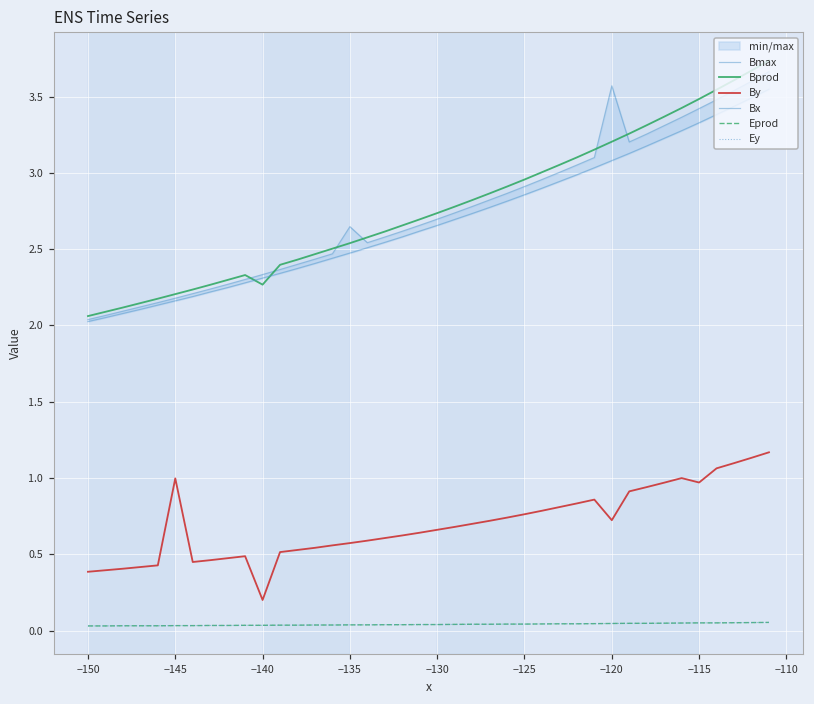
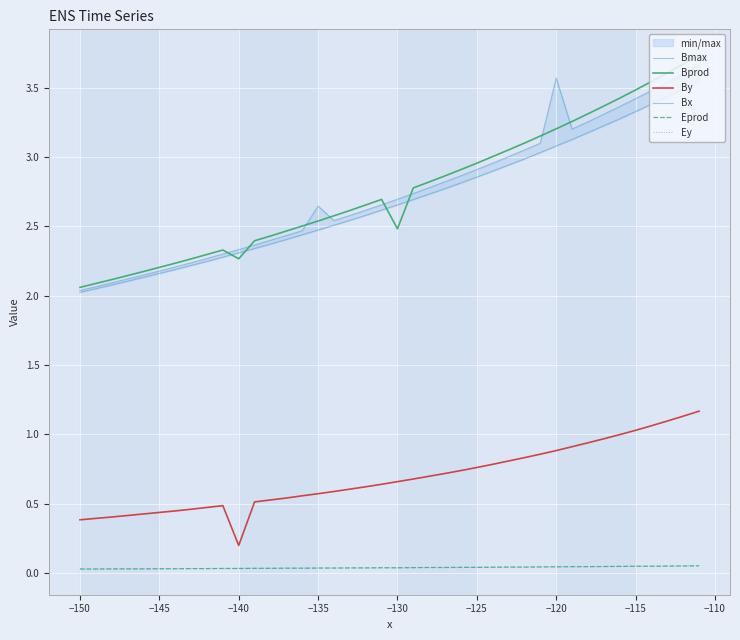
  {
    "min/max": {
      "−140": 2.33,
      "−135": 2.65,
      "−130": 2.70,
      "−125": 2.91,
      "−120": 3.57,
      "−115": 3.42
    },
    "Bprod": {
      "−150": 2.06,
      "−145": 2.21,
      "−140": 2.27,
      "−135": 2.54,
-     "−130": 2.74,
+     "−130": 2.48,
      "−125": 2.96,
      "−120": 3.20,
      "−115": 3.48
    },
    "By": {
      "−150": 0.39,
-     "−145": 1.00,
+     "−145": 0.44,
      "−140": 0.20,
      "−135": 0.57,
      "−130": 0.66,
      "−125": 0.76,
-     "−120": 0.72,
-     "−115": 0.97
+     "−120": 0.88,
+     "−115": 1.03
    }
  }
